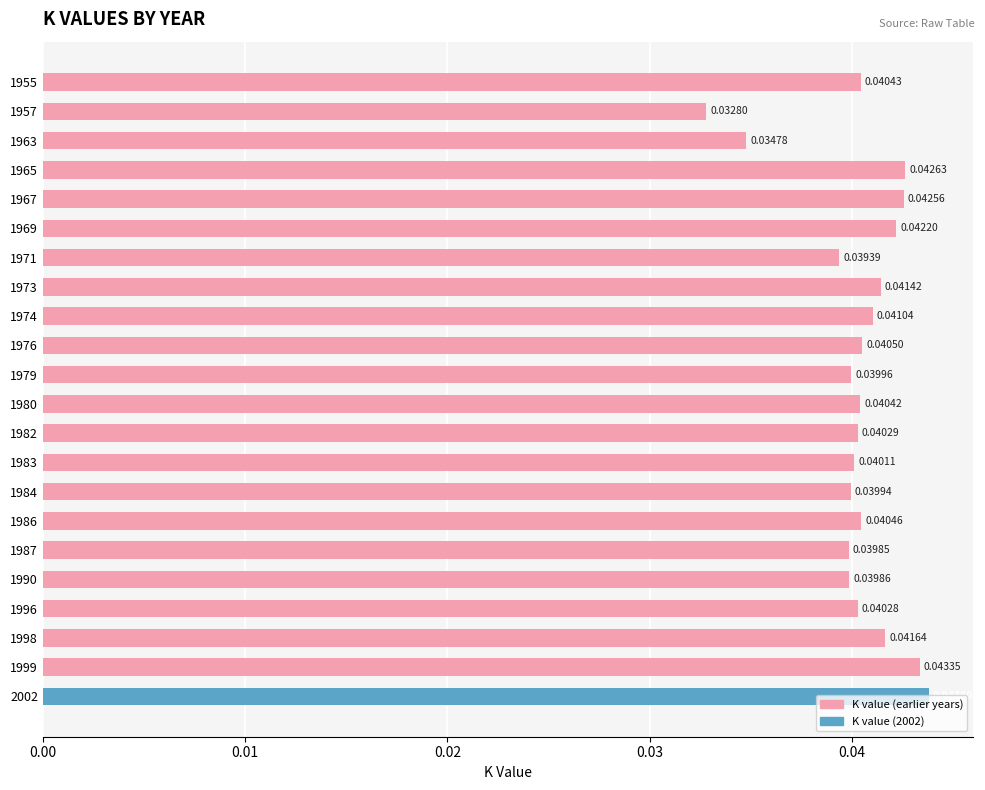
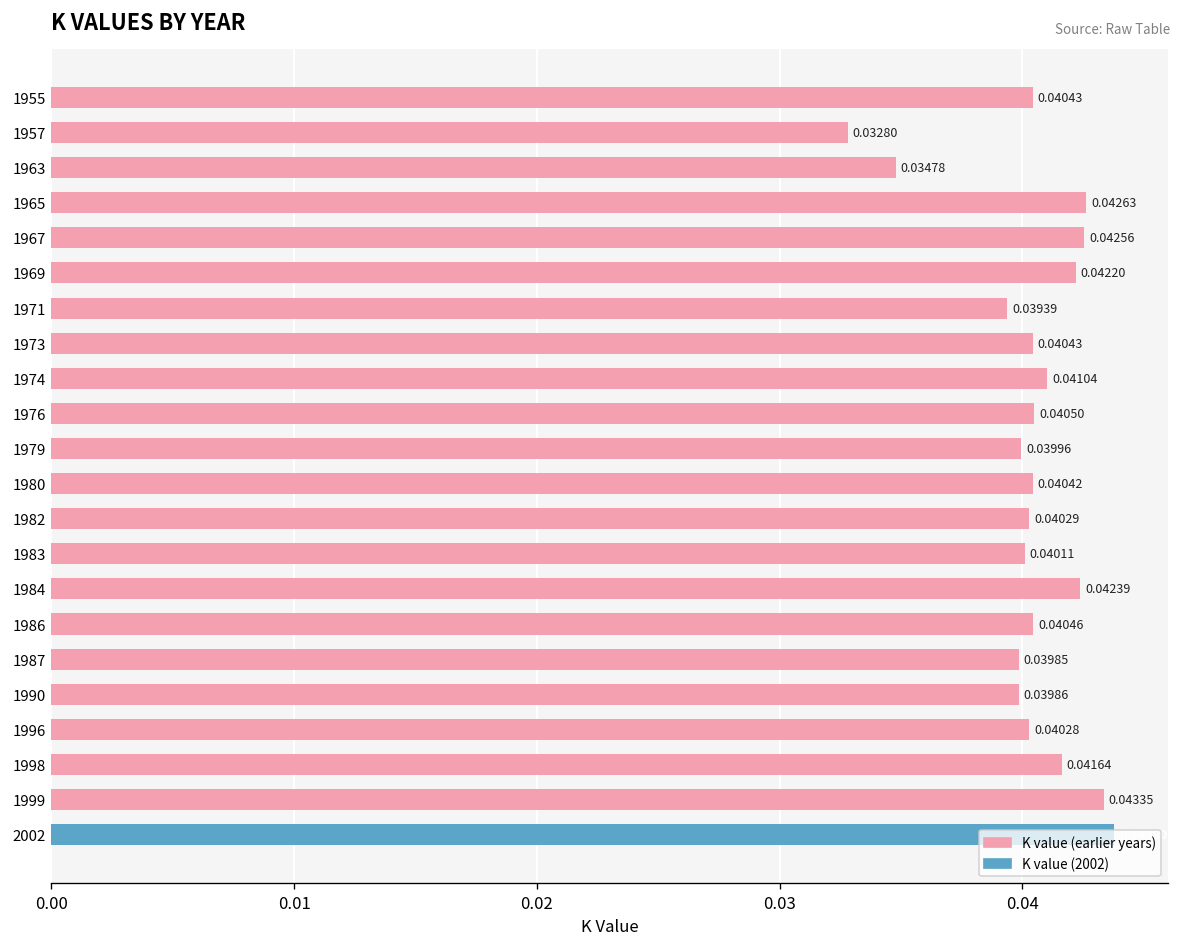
  {
    "1955": 0.04043,
    "1957": 0.03280,
    "1963": 0.03478,
    "1965": 0.04263,
    "1967": 0.04256,
    "1969": 0.04220,
    "1971": 0.03939,
-   "1973": 0.04142,
+   "1973": 0.04043,
    "1974": 0.04104,
    "1976": 0.04050,
    "1979": 0.03996,
    "1980": 0.04042,
    "1982": 0.04029,
    "1983": 0.04011,
-   "1984": 0.03994,
+   "1984": 0.04239,
    "1986": 0.04046,
    "1987": 0.03985,
    "1990": 0.03986,
    "1996": 0.04028,
    "1998": 0.04164,
    "1999": 0.04335
  }
